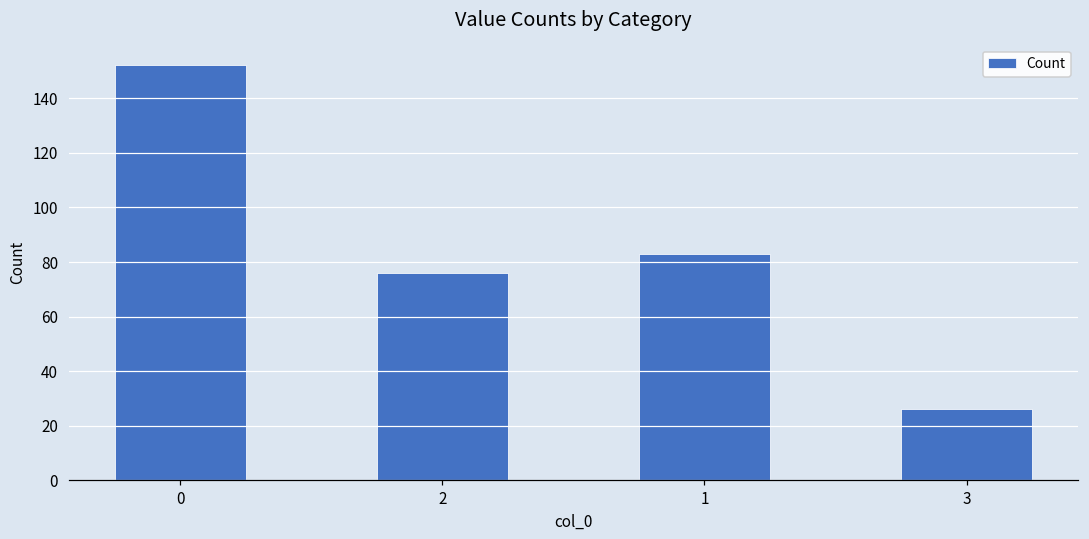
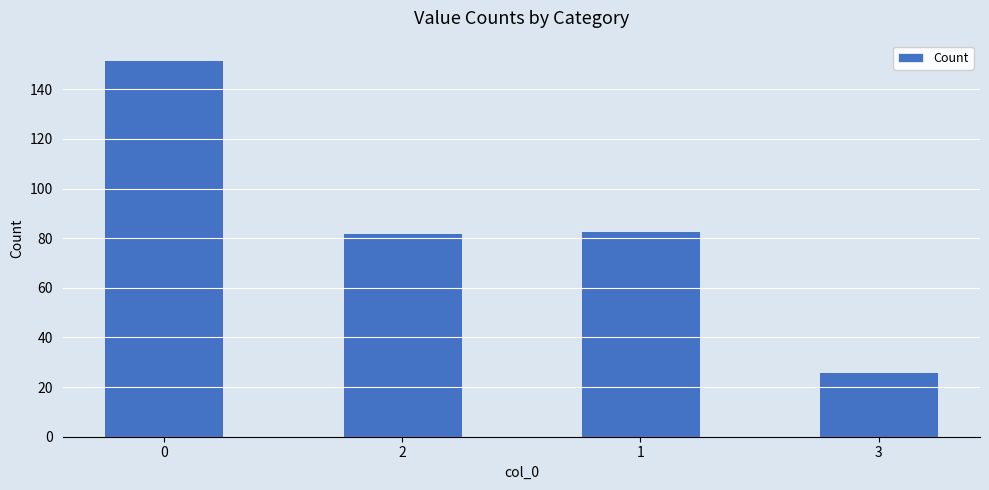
  {
    "0": 152,
-   "2": 76,
+   "2": 82,
    "1": 83,
    "3": 26
  }
